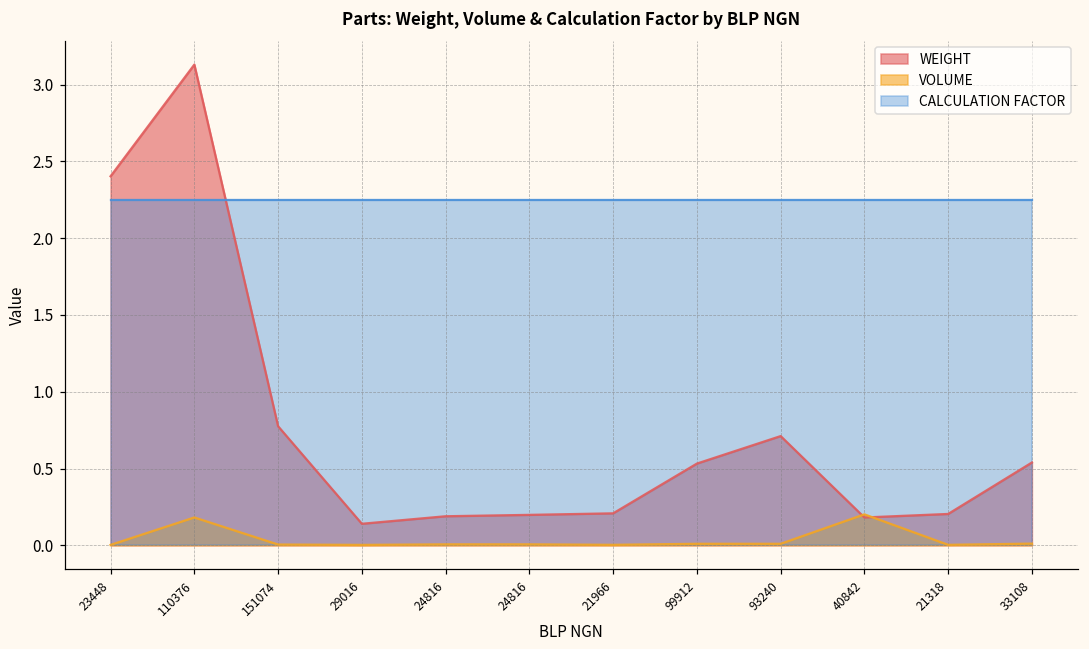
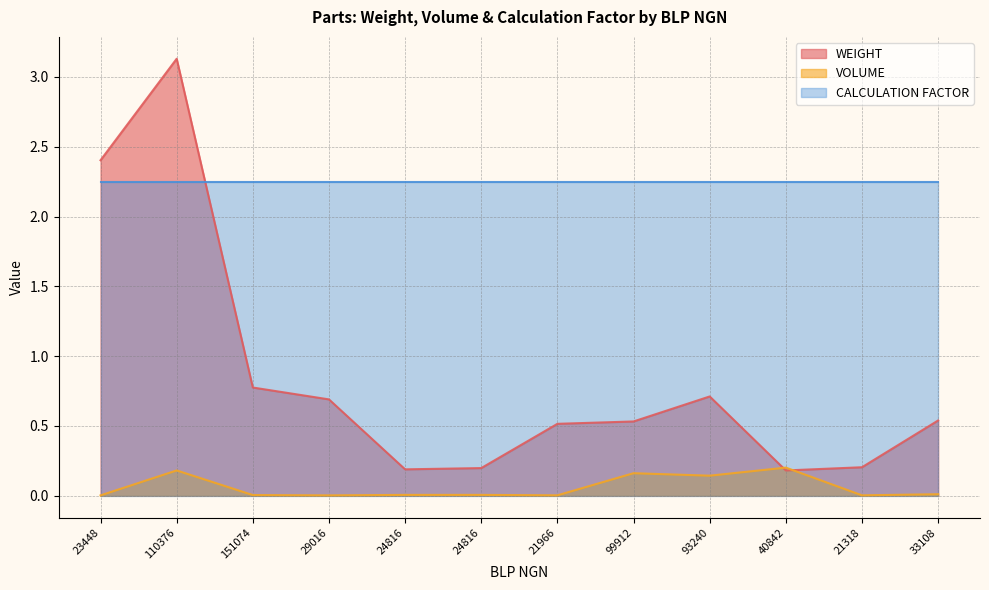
  {
    "WEIGHT": {
      "23448": 2.40,
      "110376": 3.13,
      "151074": 0.78,
-     "29016": 0.14,
-     "21966": 0.21,
+     "29016": 0.69,
+     "21966": 0.52,
      "99912": 0.53,
      "93240": 0.71,
      "40842": 0.18,
      "21318": 0.20,
      "33108": 0.54
    },
    "VOLUME": {
      "23448": 0.00,
      "110376": 0.18,
      "151074": 0.00,
      "29016": 0.00,
      "21966": 0.00,
-     "99912": 0.01,
-     "93240": 0.01,
+     "99912": 0.16,
+     "93240": 0.14,
      "40842": 0.20,
      "21318": 0.00,
      "33108": 0.01
    },
    "CALCULATION FACTOR": {
      "23448": 2.25,
      "110376": 2.25,
      "151074": 2.25,
      "29016": 2.25,
      "21966": 2.25,
      "99912": 2.25,
      "93240": 2.25,
      "40842": 2.25,
      "21318": 2.25,
      "33108": 2.25
    }
  }
